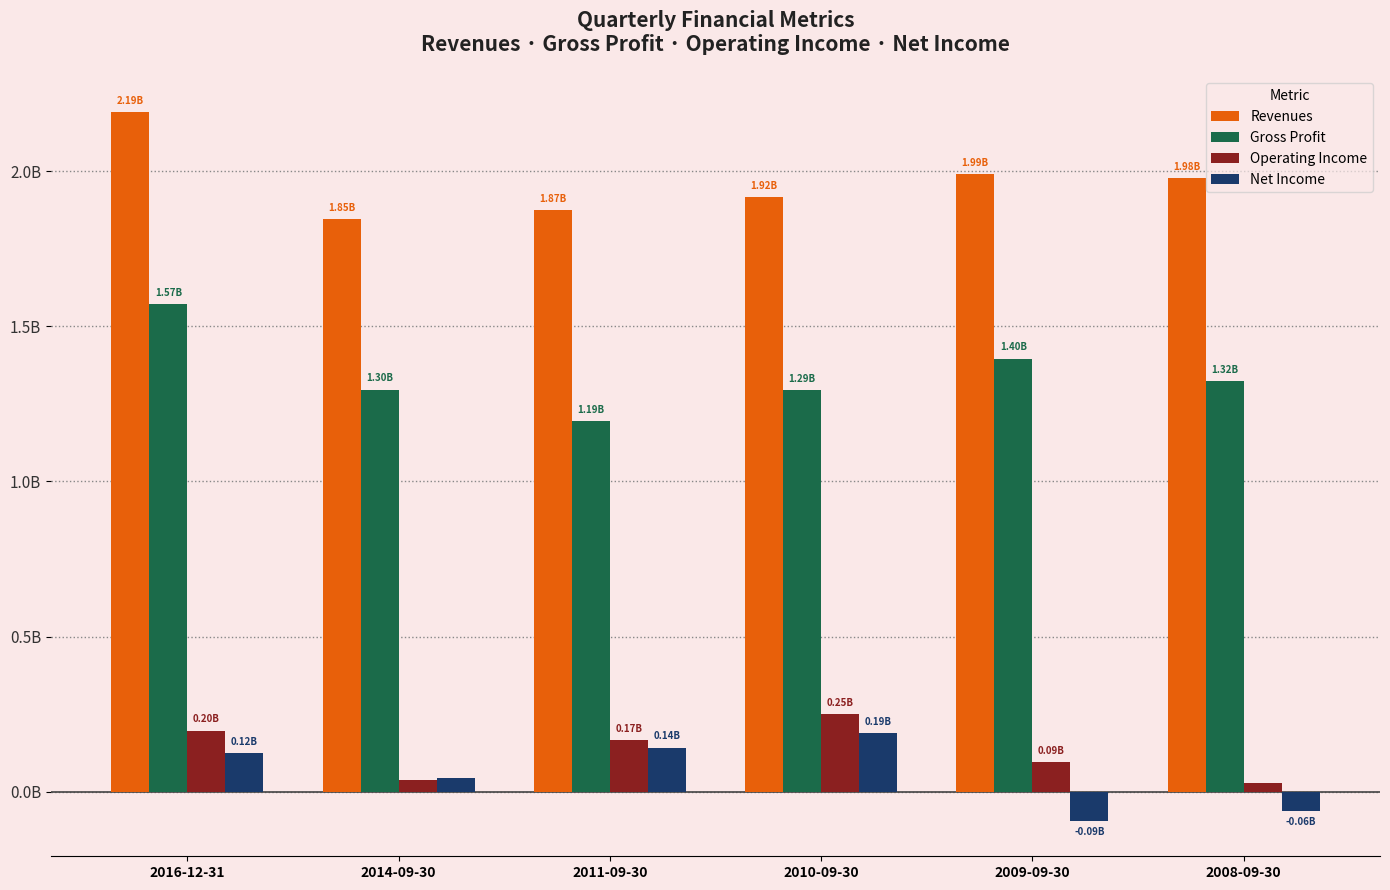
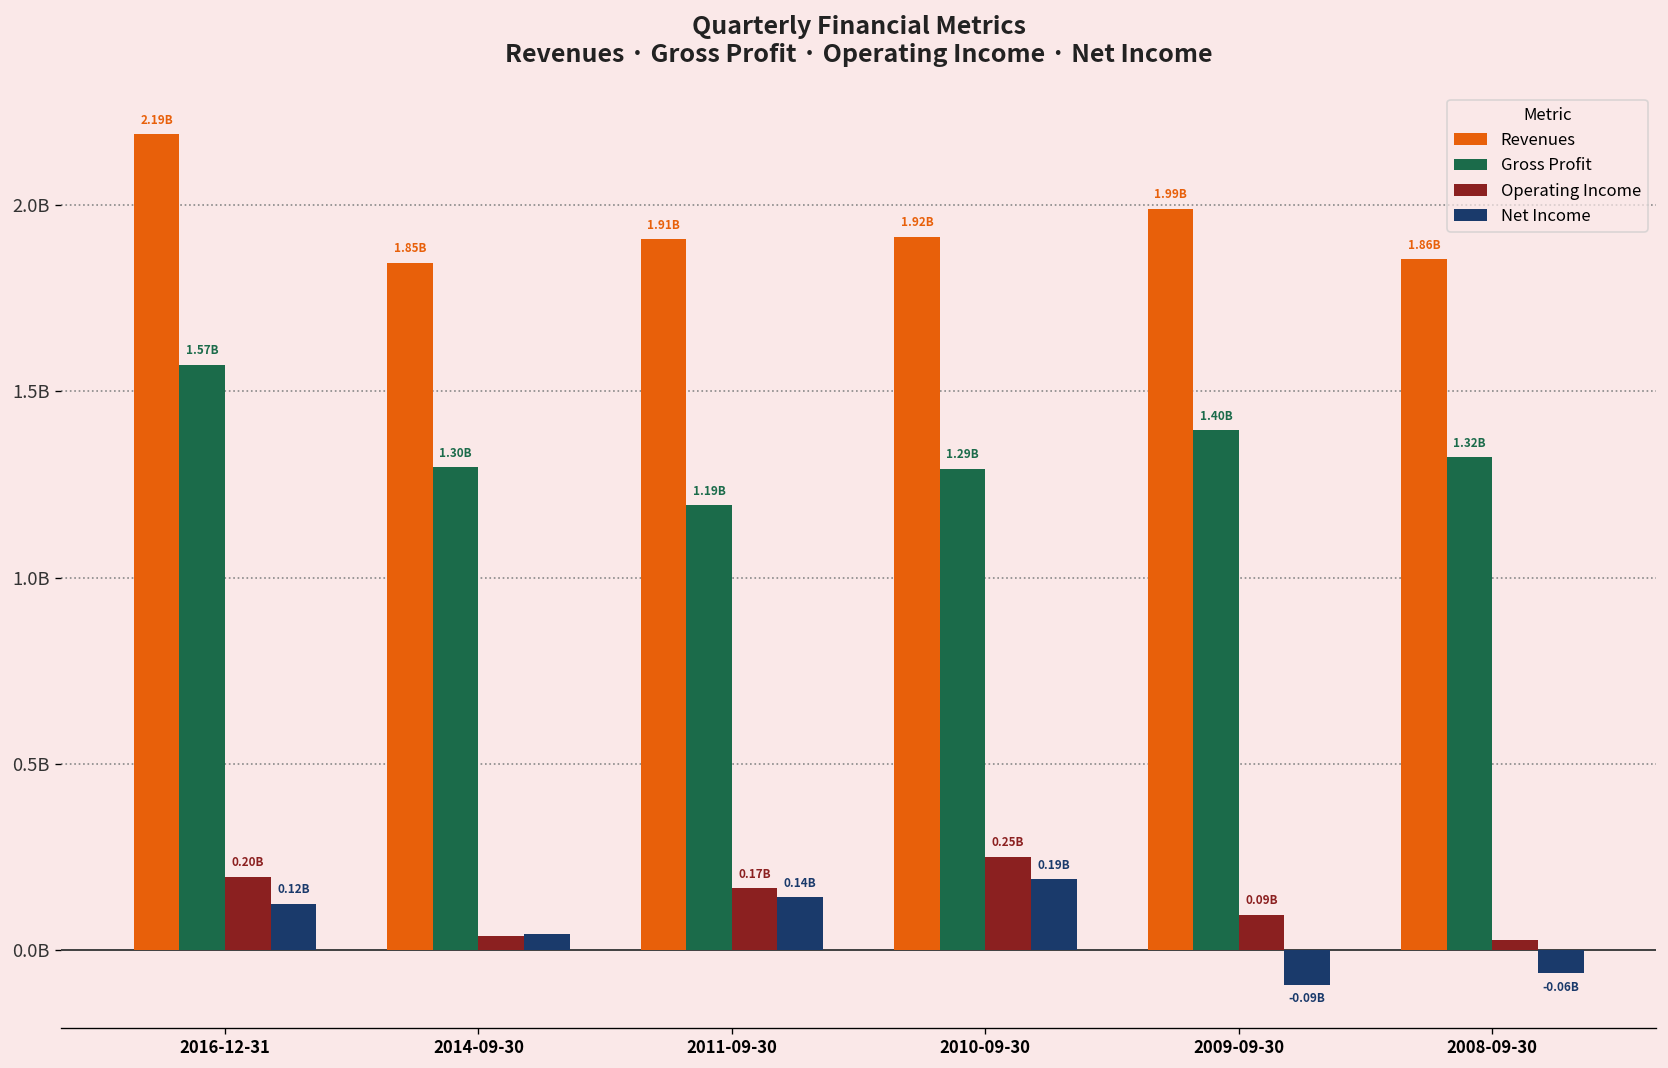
  {
    "Revenues": {
      "2016-12-31": "2.19B",
      "2014-09-30": "1.85B",
-     "2011-09-30": "1.87B",
+     "2011-09-30": "1.91B",
      "2010-09-30": "1.92B",
      "2009-09-30": "1.99B",
-     "2008-09-30": "1.98B"
+     "2008-09-30": "1.86B"
    },
    "Operating Income": {
      "2016-12-31": "0.20B",
      "2011-09-30": "0.17B",
      "2010-09-30": "0.25B",
      "2009-09-30": "0.09B"
    }
  }
